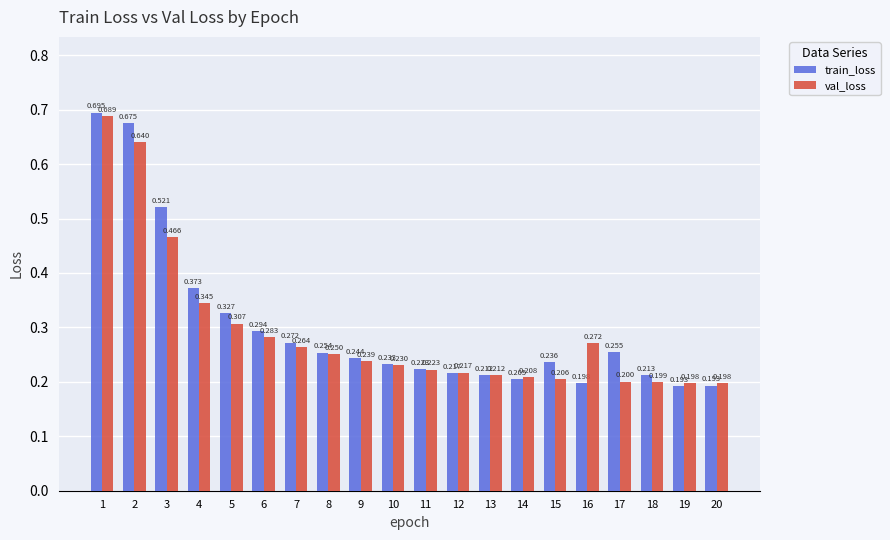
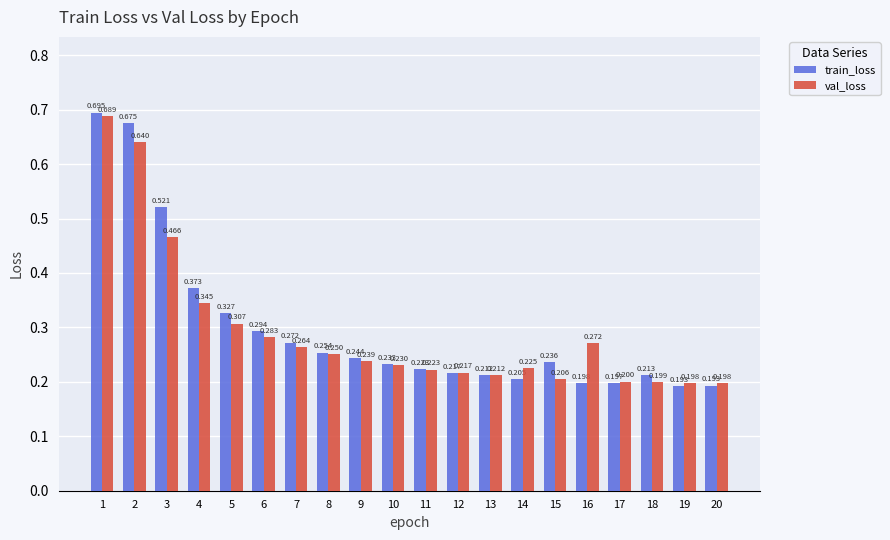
  {
    "train_loss": {
      "2": 0.675,
      "3": 0.521,
      "4": 0.373,
      "5": 0.327,
      "6": 0.294,
      "15": 0.236,
      "16": 0.198,
-     "17": 0.255,
+     "17": 0.197,
      "18": 0.213
    },
    "val_loss": {
      "2": 0.640,
      "3": 0.466,
      "4": 0.345,
      "5": 0.307,
      "6": 0.283,
-     "14": 0.208,
+     "14": 0.225,
      "15": 0.206,
      "16": 0.272,
      "17": 0.200,
      "18": 0.199
    }
  }
